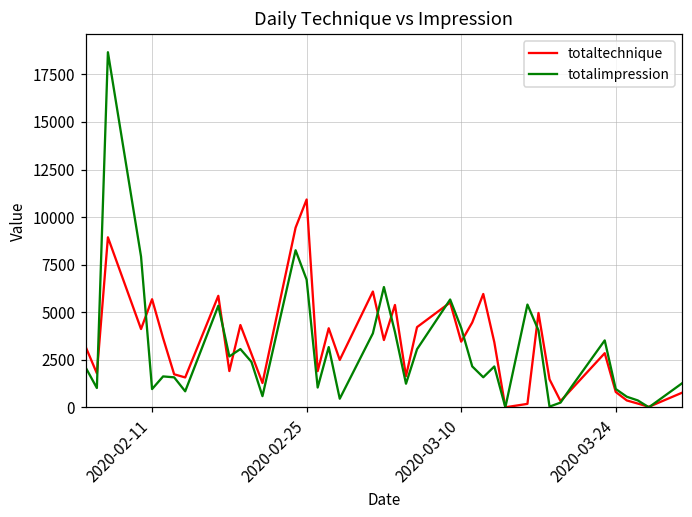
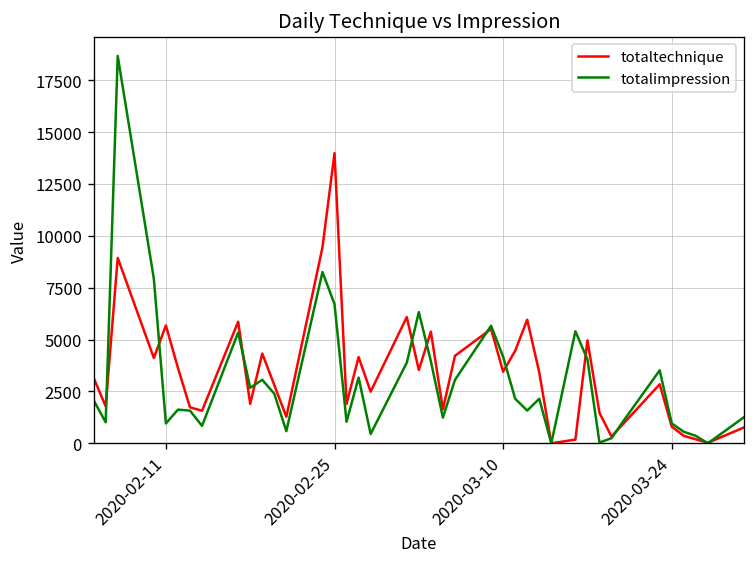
  {
    "totaltechnique": {
      "2020-02-11": 5700,
-     "2020-02-25": 10900,
+     "2020-02-25": 14000,
      "2020-03-10": 3500,
      "2020-03-24": 800
    },
    "totalimpression": {
      "2020-02-11": 1000,
      "2020-02-25": 6700,
      "2020-03-10": 4200,
      "2020-03-24": 1000
    }
  }
